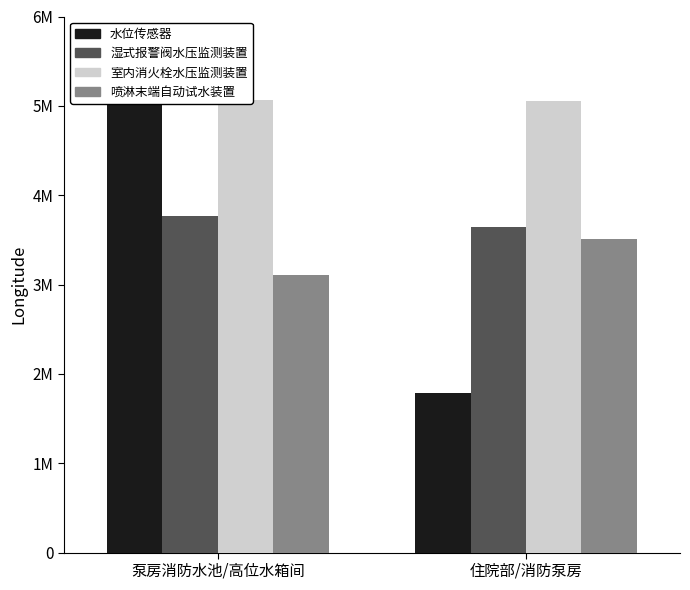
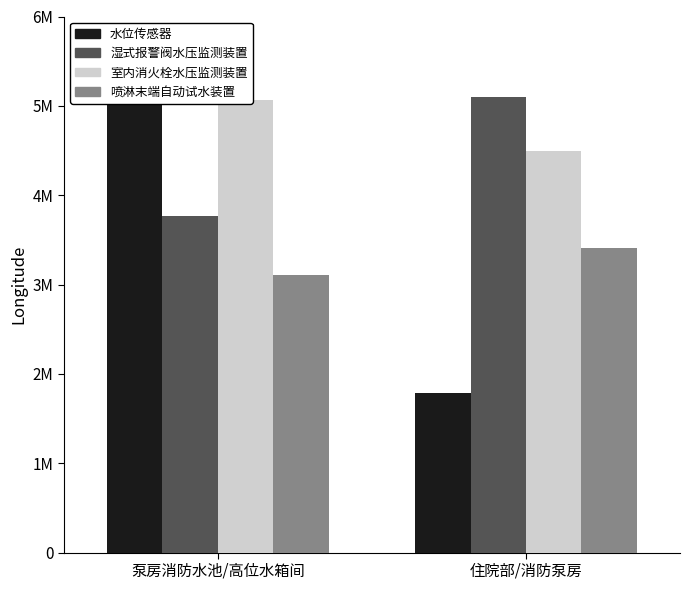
  {
    "水位传感器": {
      "住院部/消防泵房": 1800000
    },
    "湿式报警阀水压监测装置": {
      "泵房消防水池/高位水箱间": 3800000,
-     "住院部/消防泵房": 3600000
+     "住院部/消防泵房": 5100000
    },
    "室内消火栓水压监测装置": {
-     "住院部/消防泵房": 5100000
+     "住院部/消防泵房": 4500000
    },
    "喷淋末端自动试水装置": {
      "泵房消防水池/高位水箱间": 3100000,
-     "住院部/消防泵房": 3500000
+     "住院部/消防泵房": 3400000
    }
  }
